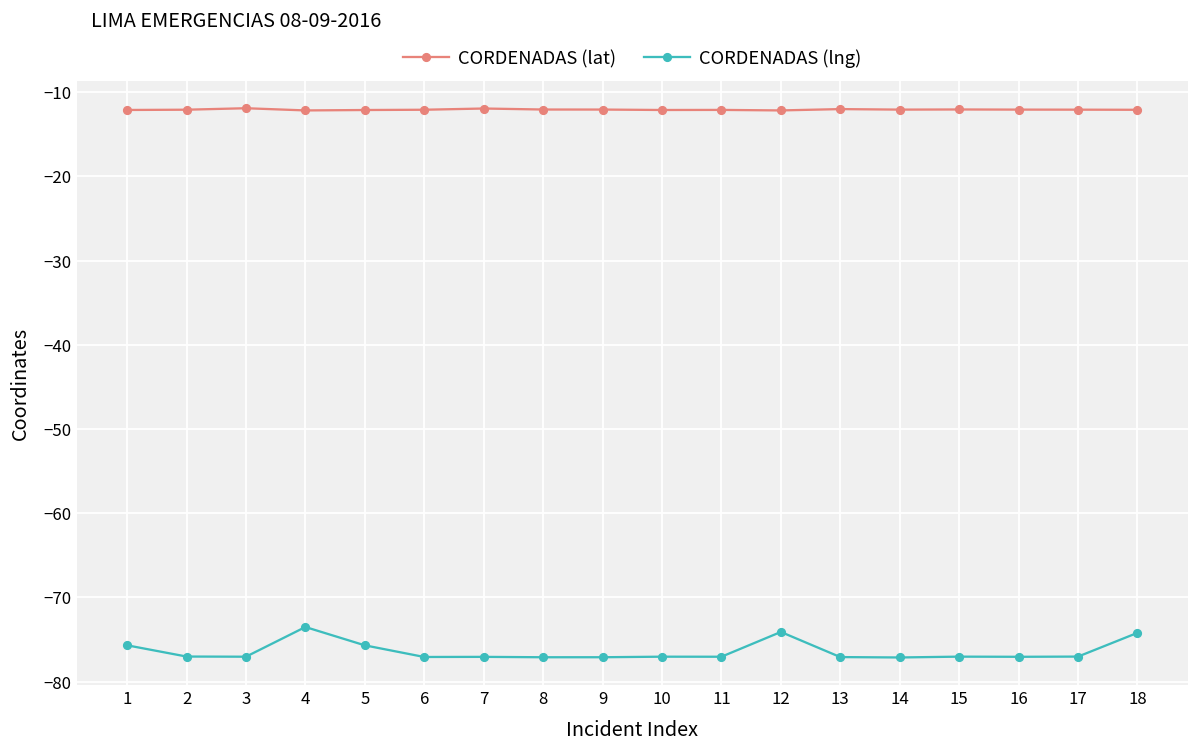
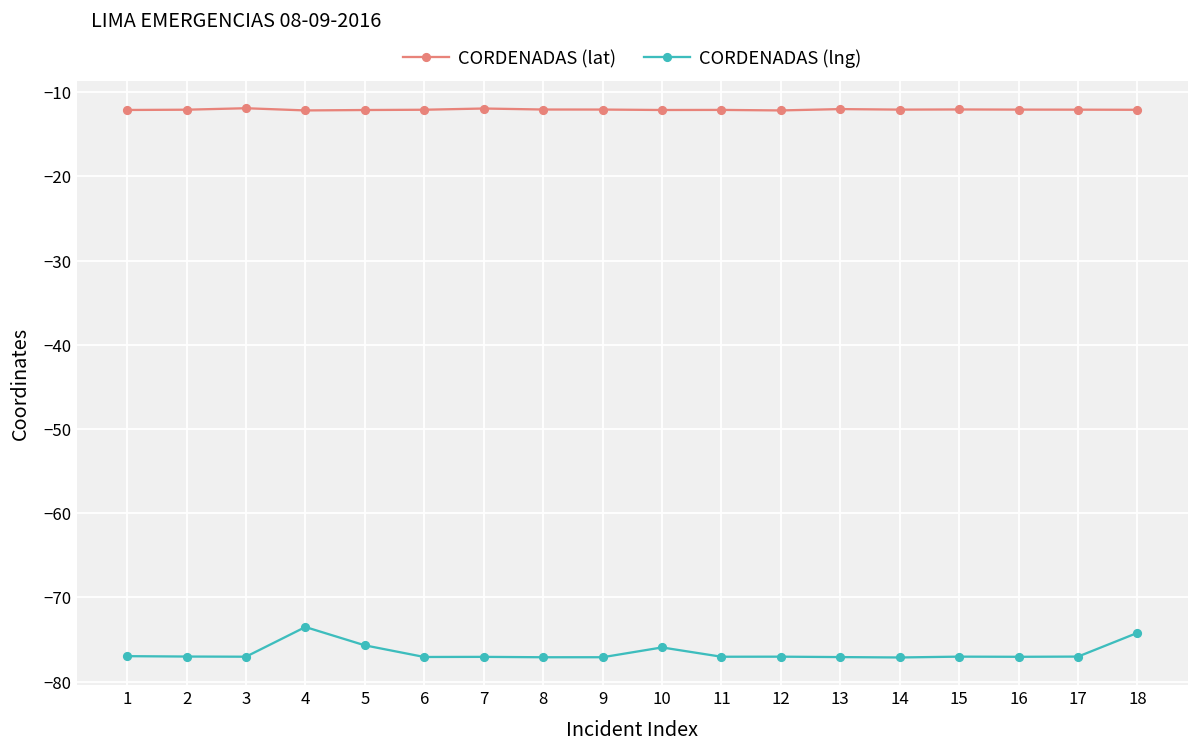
  {
    "CORDENADAS (lat)": {
      "1": -12,
      "2": -12,
      "3": -12,
      "4": -12,
      "5": -12,
      "6": -12,
      "7": -12,
      "8": -12,
      "9": -12,
      "10": -12,
      "11": -12,
      "12": -12,
      "13": -12,
      "14": -12,
      "15": -12,
      "16": -12,
      "17": -12,
      "18": -12
    },
    "CORDENADAS (lng)": {
-     "1": -76,
+     "1": -77,
      "2": -77,
      "3": -77,
      "4": -74,
      "5": -76,
      "6": -77,
      "7": -77,
      "8": -77,
      "9": -77,
-     "10": -77,
+     "10": -76,
      "11": -77,
-     "12": -74,
+     "12": -77,
      "13": -77,
      "14": -77,
      "15": -77,
      "16": -77,
      "17": -77,
      "18": -74
    }
  }
